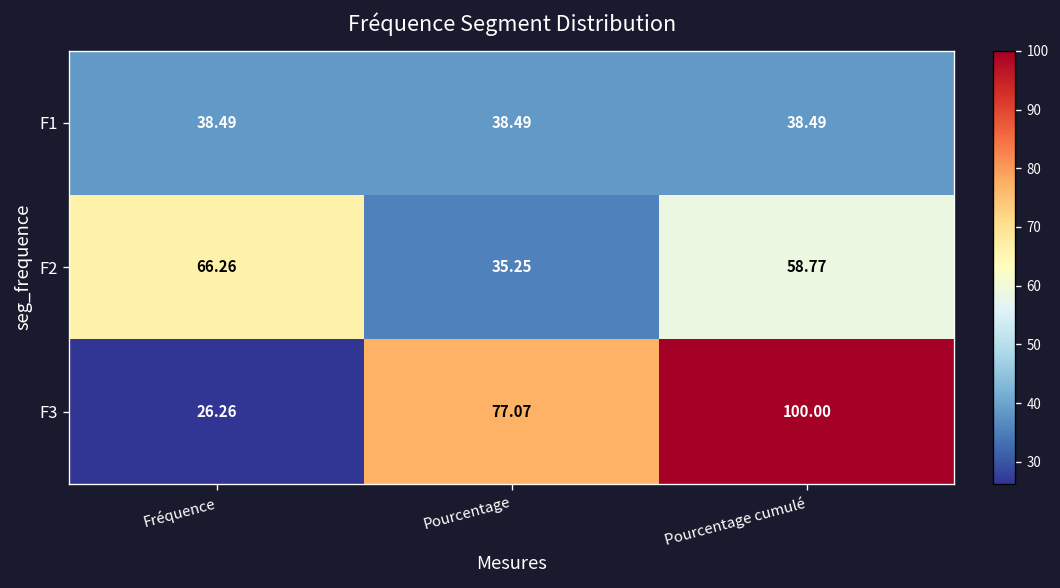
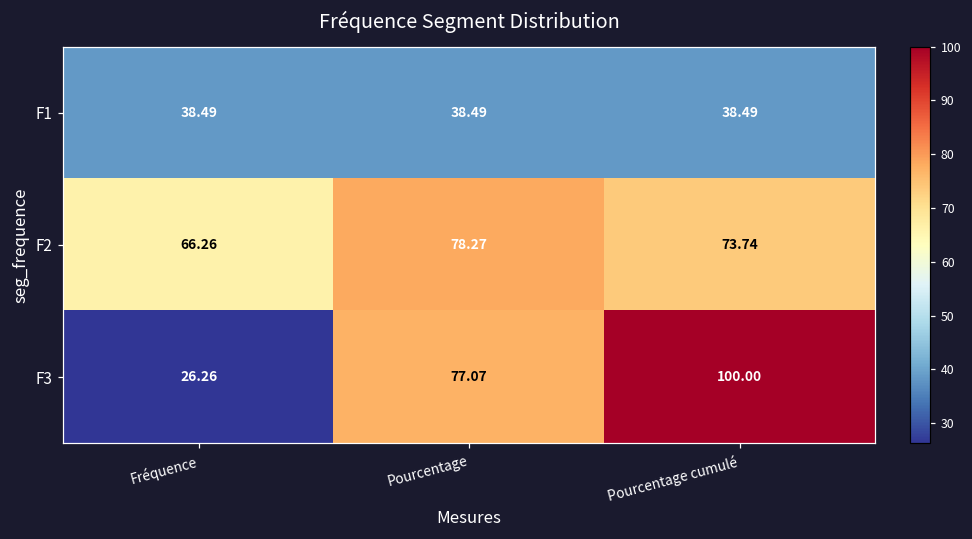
  {
    "F1": {
      "Fréquence": 38.49,
      "Pourcentage": 38.49,
      "Pourcentage cumulé": 38.49
    },
    "F2": {
      "Fréquence": 66.26,
-     "Pourcentage": 35.25,
-     "Pourcentage cumulé": 58.77
+     "Pourcentage": 78.27,
+     "Pourcentage cumulé": 73.74
    },
    "F3": {
      "Fréquence": 26.26,
      "Pourcentage": 77.07,
      "Pourcentage cumulé": 100.00
    }
  }
